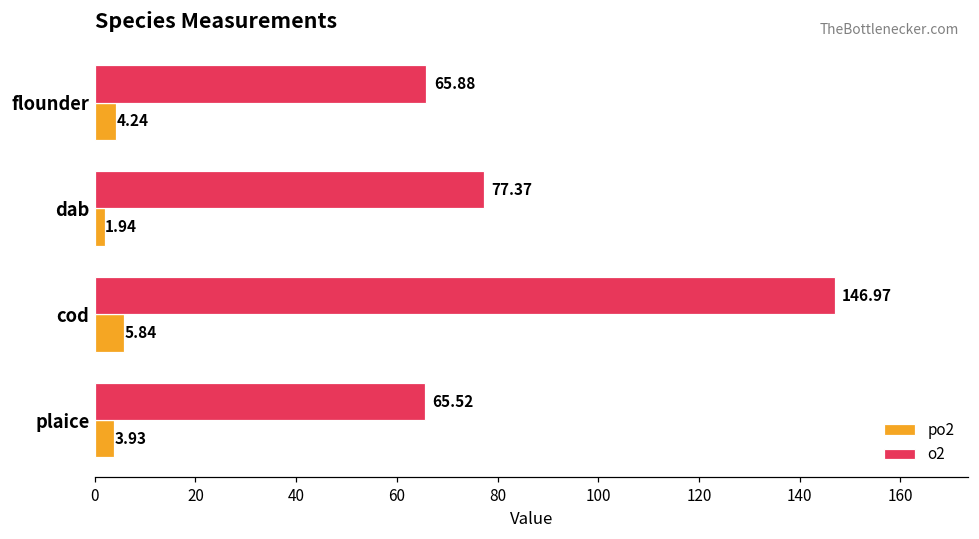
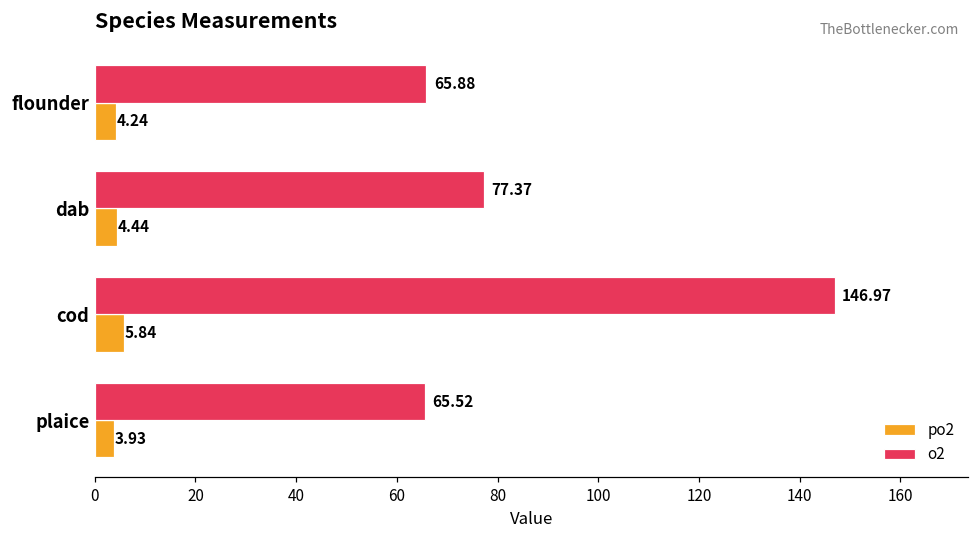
  {
    "po2": {
      "flounder": 4.24,
-     "dab": 1.94,
+     "dab": 4.44,
      "cod": 5.84,
      "plaice": 3.93
    },
    "o2": {
      "flounder": 65.88,
      "dab": 77.37,
      "cod": 146.97,
      "plaice": 65.52
    }
  }
